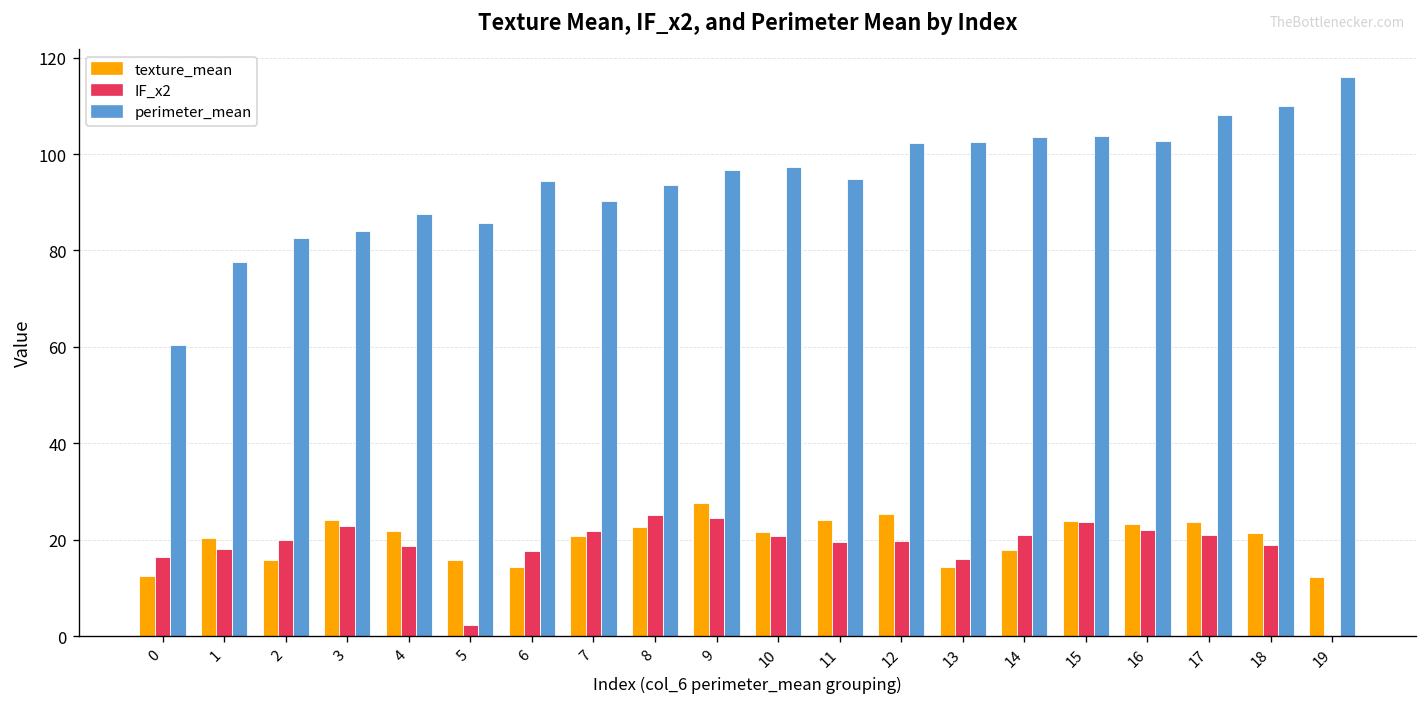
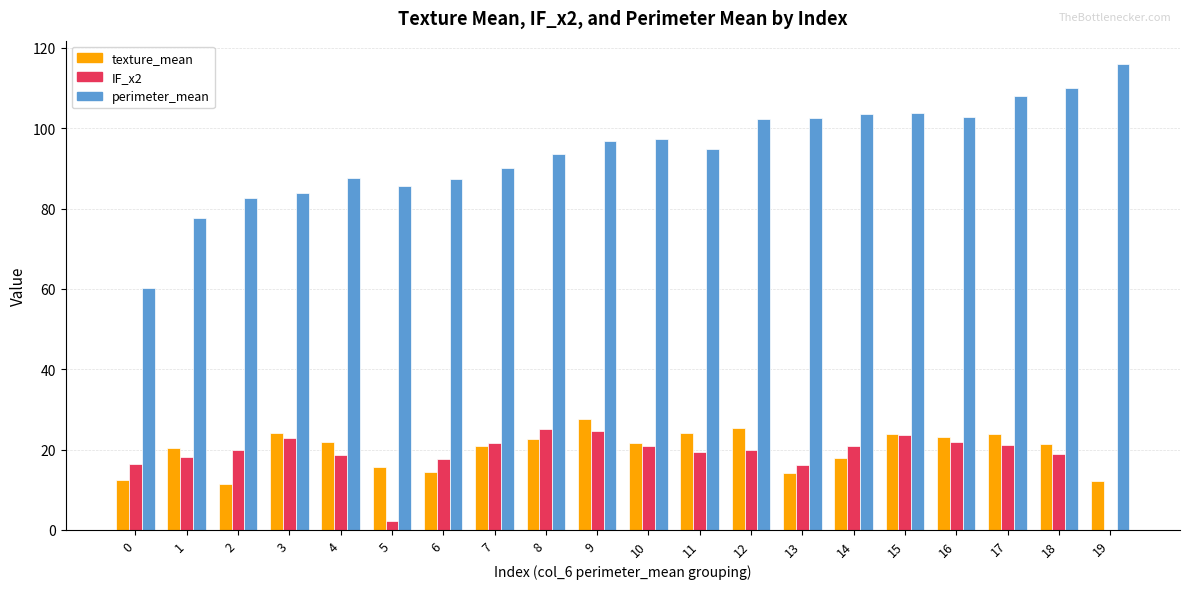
  {
    "texture_mean": {
      "0": 12,
      "1": 20,
-     "2": 16,
+     "2": 12,
      "3": 24,
      "4": 22,
      "5": 16,
      "6": 14,
      "7": 21,
      "8": 23,
      "9": 28,
      "10": 22,
      "11": 24,
      "12": 25,
      "13": 14,
      "14": 18,
      "15": 24,
      "16": 23,
      "17": 24,
      "18": 21,
      "19": 12
    },
    "IF_x2": {
      "0": 16,
      "1": 18,
      "2": 20,
      "3": 23,
      "4": 19,
      "5": 2,
      "6": 18,
      "7": 22,
      "8": 25,
      "9": 25,
      "10": 21,
      "11": 20,
      "12": 20,
      "13": 16,
      "14": 21,
      "15": 24,
      "16": 22,
      "17": 21,
      "18": 19,
      "19": 0
    },
    "perimeter_mean": {
      "0": 60,
      "1": 78,
      "2": 83,
      "3": 84,
      "4": 88,
      "5": 86,
-     "6": 94,
+     "6": 87,
      "7": 90,
      "8": 94,
      "9": 97,
      "10": 97,
      "11": 95,
      "12": 102,
      "13": 103,
      "14": 104,
      "15": 104,
      "16": 103,
      "17": 108,
      "18": 110,
      "19": 116
    }
  }
